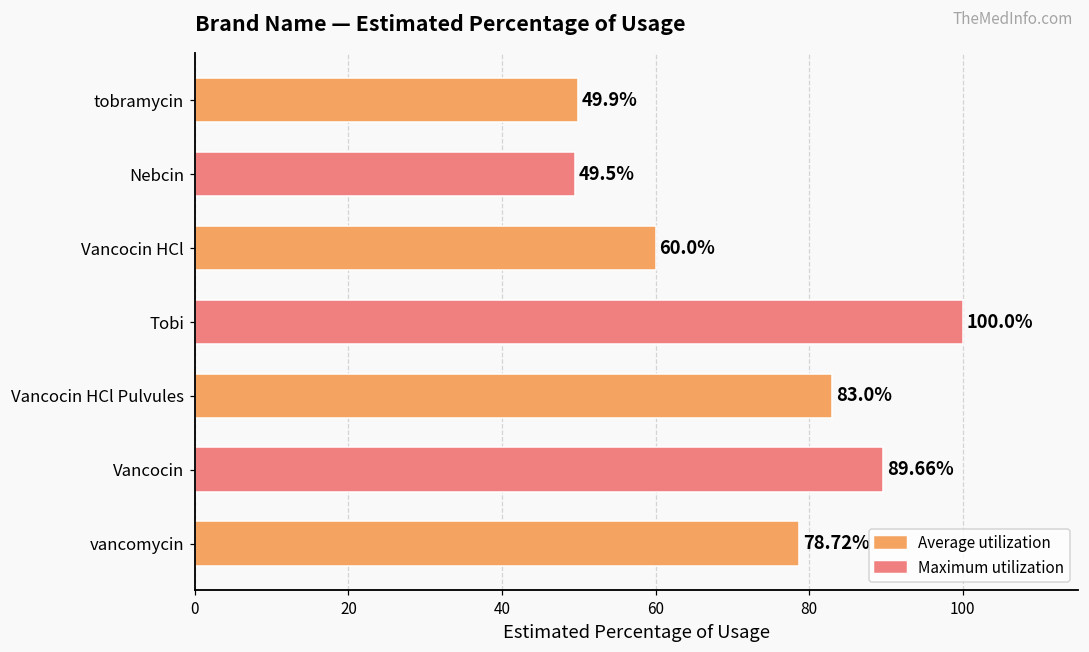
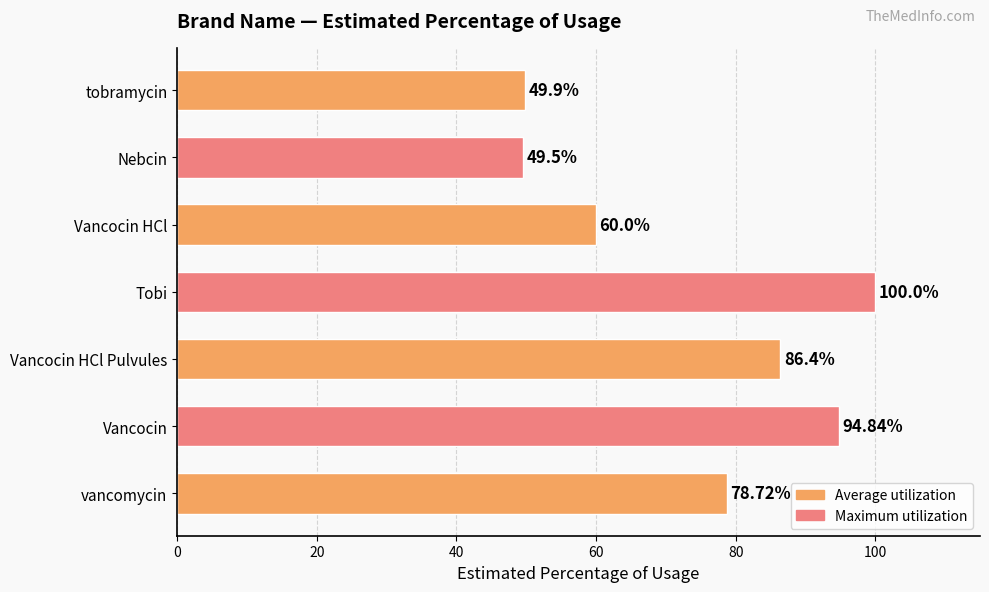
  {
    "tobramycin": "49.9%",
    "Nebcin": "49.5%",
    "Vancocin HCl": "60.0%",
    "Tobi": "100.0%",
-   "Vancocin HCl Pulvules": "83.0%",
-   "Vancocin": "89.66%"
+   "Vancocin HCl Pulvules": "86.4%",
+   "Vancocin": "94.84%"
  }
